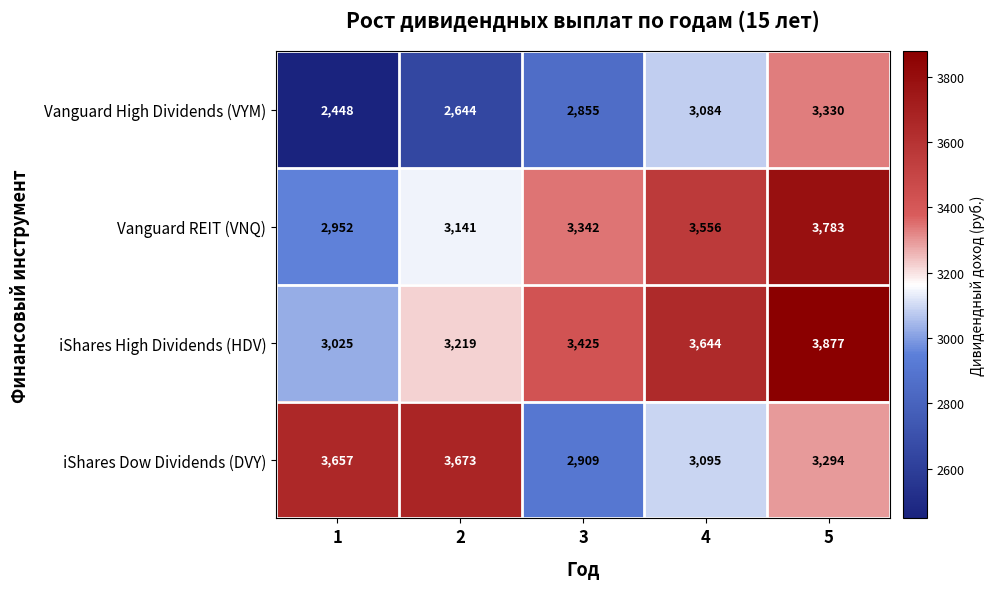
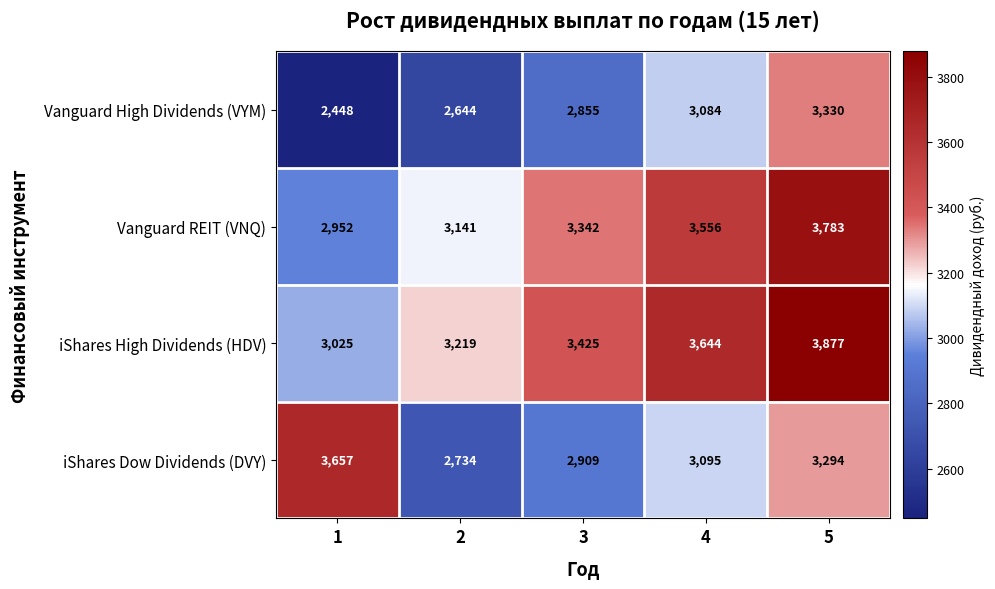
  {
    "Vanguard High Dividends (VYM)": {
      "1": "2,448",
      "2": "2,644",
      "3": "2,855",
      "4": "3,084",
      "5": "3,330"
    },
    "Vanguard REIT (VNQ)": {
      "1": "2,952",
      "2": "3,141",
      "3": "3,342",
      "4": "3,556",
      "5": "3,783"
    },
    "iShares High Dividends (HDV)": {
      "1": "3,025",
      "2": "3,219",
      "3": "3,425",
      "4": "3,644",
      "5": "3,877"
    },
    "iShares Dow Dividends (DVY)": {
      "1": "3,657",
-     "2": "3,673",
+     "2": "2,734",
      "3": "2,909",
      "4": "3,095",
      "5": "3,294"
    }
  }
